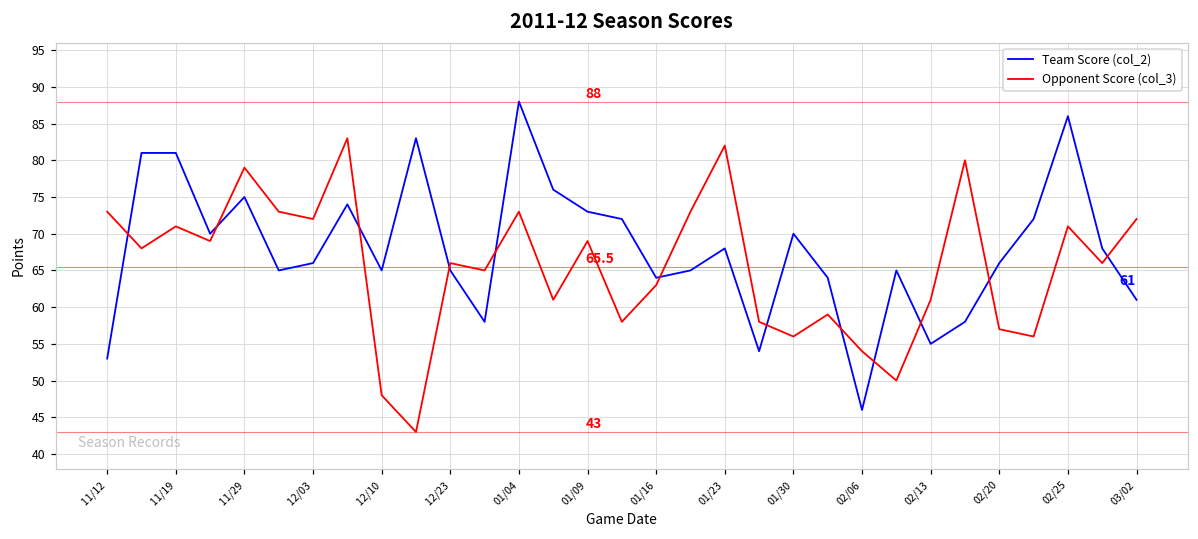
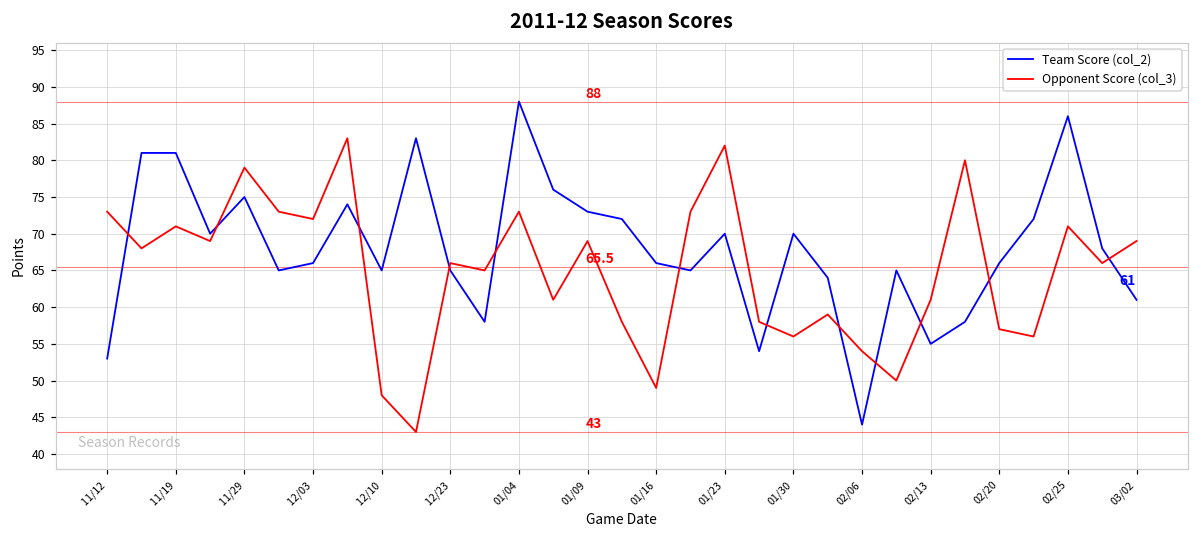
  {
    "Team Score (col_2)": {
      "11/12": 53,
      "11/19": 81,
      "11/29": 75,
      "12/03": 66,
      "12/10": 65,
      "12/23": 65,
      "01/04": 88,
      "01/09": 73,
-     "01/16": 64,
-     "01/23": 68,
+     "01/16": 66,
+     "01/23": 70,
      "01/30": 70,
-     "02/06": 46,
+     "02/06": 44,
      "02/13": 55,
      "02/20": 66,
      "02/25": 86
    },
    "Opponent Score (col_3)": {
      "11/12": 73,
      "11/19": 71,
      "11/29": 79,
      "12/03": 72,
      "12/10": 48,
      "12/23": 66,
      "01/04": 73,
-     "01/16": 63,
+     "01/16": 49,
      "01/23": 82,
      "01/30": 56,
      "02/06": 54,
      "02/13": 61,
      "02/20": 57,
      "02/25": 71,
-     "03/02": 72
+     "03/02": 69
    }
  }
